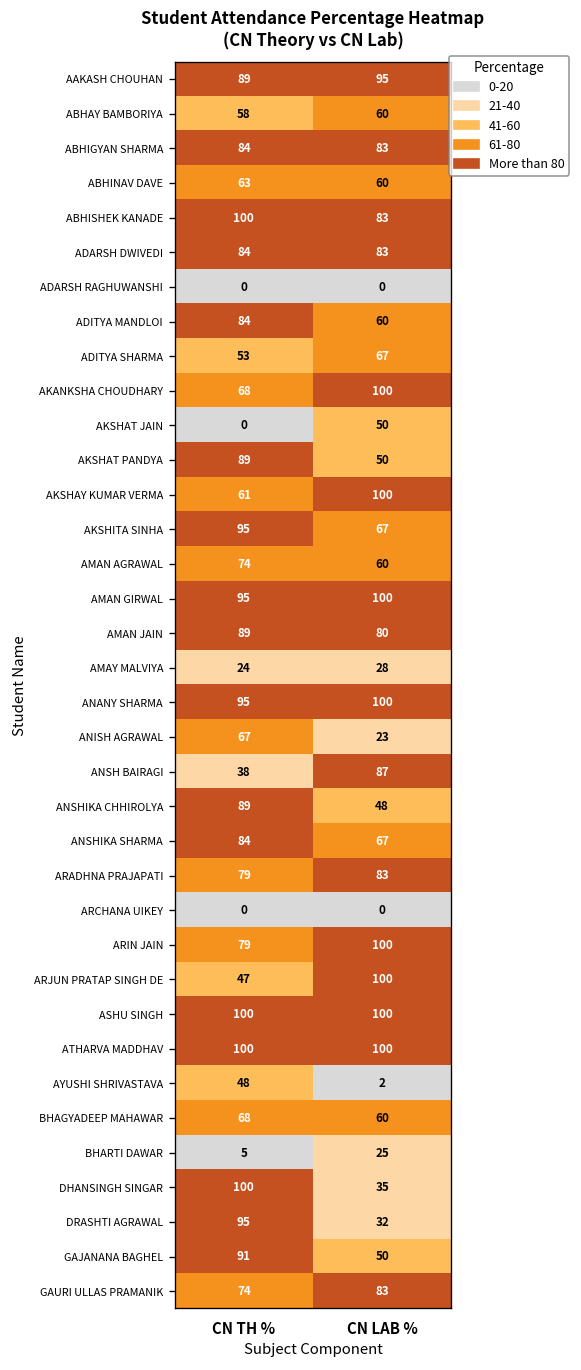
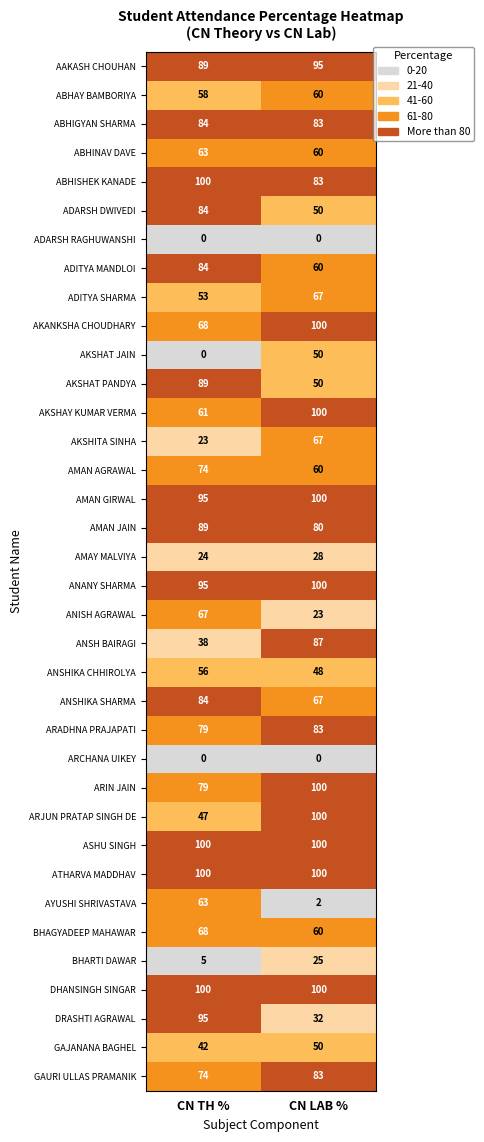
  {
    "AAKASH CHOUHAN": {
      "CN TH %": 89,
      "CN LAB %": 95
    },
    "ABHAY BAMBORIYA": {
      "CN TH %": 58,
      "CN LAB %": 60
    },
    "ABHIGYAN SHARMA": {
      "CN TH %": 84,
      "CN LAB %": 83
    },
    "ABHINAV DAVE": {
      "CN TH %": 63,
      "CN LAB %": 60
    },
    "ABHISHEK KANADE": {
      "CN TH %": 100,
      "CN LAB %": 83
    },
    "ADARSH DWIVEDI": {
      "CN TH %": 84,
-     "CN LAB %": 83
+     "CN LAB %": 50
    },
    "ADARSH RAGHUWANSHI": {
      "CN TH %": 0,
      "CN LAB %": 0
    },
    "ADITYA MANDLOI": {
      "CN TH %": 84,
      "CN LAB %": 60
    },
    "ADITYA SHARMA": {
      "CN TH %": 53,
      "CN LAB %": 67
    },
    "AKANKSHA CHOUDHARY": {
      "CN TH %": 68,
      "CN LAB %": 100
    },
    "AKSHAT JAIN": {
      "CN TH %": 0,
      "CN LAB %": 50
    },
    "AKSHAT PANDYA": {
      "CN TH %": 89,
      "CN LAB %": 50
    },
    "AKSHAY KUMAR VERMA": {
      "CN TH %": 61,
      "CN LAB %": 100
    },
    "AKSHITA SINHA": {
-     "CN TH %": 95,
+     "CN TH %": 23,
      "CN LAB %": 67
    },
    "AMAN AGRAWAL": {
      "CN TH %": 74,
      "CN LAB %": 60
    },
    "AMAN GIRWAL": {
      "CN TH %": 95,
      "CN LAB %": 100
    },
    "AMAN JAIN": {
      "CN TH %": 89,
      "CN LAB %": 80
    },
    "AMAY MALVIYA": {
      "CN TH %": 24,
      "CN LAB %": 28
    },
    "ANANY SHARMA": {
      "CN TH %": 95,
      "CN LAB %": 100
    },
    "ANISH AGRAWAL": {
      "CN TH %": 67,
      "CN LAB %": 23
    },
    "ANSH BAIRAGI": {
      "CN TH %": 38,
      "CN LAB %": 87
    },
    "ANSHIKA CHHIROLYA": {
-     "CN TH %": 89,
+     "CN TH %": 56,
      "CN LAB %": 48
    },
    "ANSHIKA SHARMA": {
      "CN TH %": 84,
      "CN LAB %": 67
    },
    "ARADHNA PRAJAPATI": {
      "CN TH %": 79,
      "CN LAB %": 83
    },
    "ARCHANA UIKEY": {
      "CN TH %": 0,
      "CN LAB %": 0
    },
    "ARIN JAIN": {
      "CN TH %": 79,
      "CN LAB %": 100
    },
    "ARJUN PRATAP SINGH DE": {
      "CN TH %": 47,
      "CN LAB %": 100
    },
    "ASHU SINGH": {
      "CN TH %": 100,
      "CN LAB %": 100
    },
    "ATHARVA MADDHAV": {
      "CN TH %": 100,
      "CN LAB %": 100
    },
    "AYUSHI SHRIVASTAVA": {
-     "CN TH %": 48,
+     "CN TH %": 63,
      "CN LAB %": 2
    },
    "BHAGYADEEP MAHAWAR": {
      "CN TH %": 68,
      "CN LAB %": 60
    },
    "BHARTI DAWAR": {
      "CN TH %": 5,
      "CN LAB %": 25
    },
    "DHANSINGH SINGAR": {
      "CN TH %": 100,
-     "CN LAB %": 35
+     "CN LAB %": 100
    },
    "DRASHTI AGRAWAL": {
      "CN TH %": 95,
      "CN LAB %": 32
    },
    "GAJANANA BAGHEL": {
-     "CN TH %": 91,
+     "CN TH %": 42,
      "CN LAB %": 50
    },
    "GAURI ULLAS PRAMANIK": {
      "CN TH %": 74,
      "CN LAB %": 83
    }
  }
